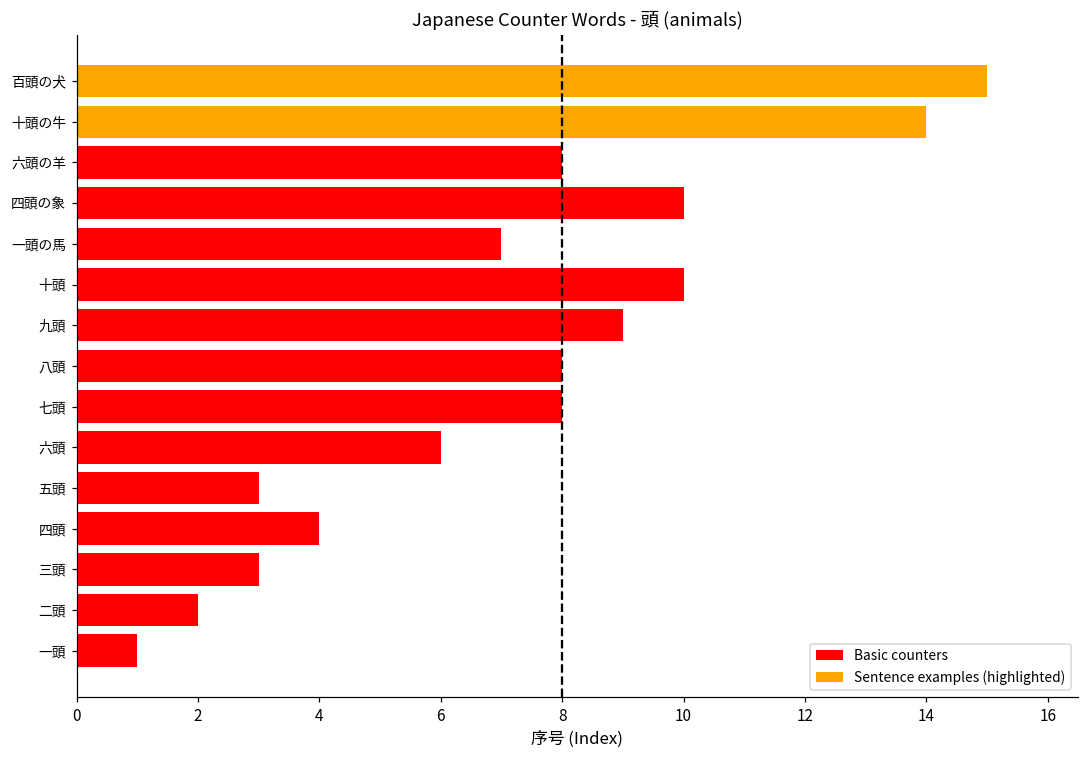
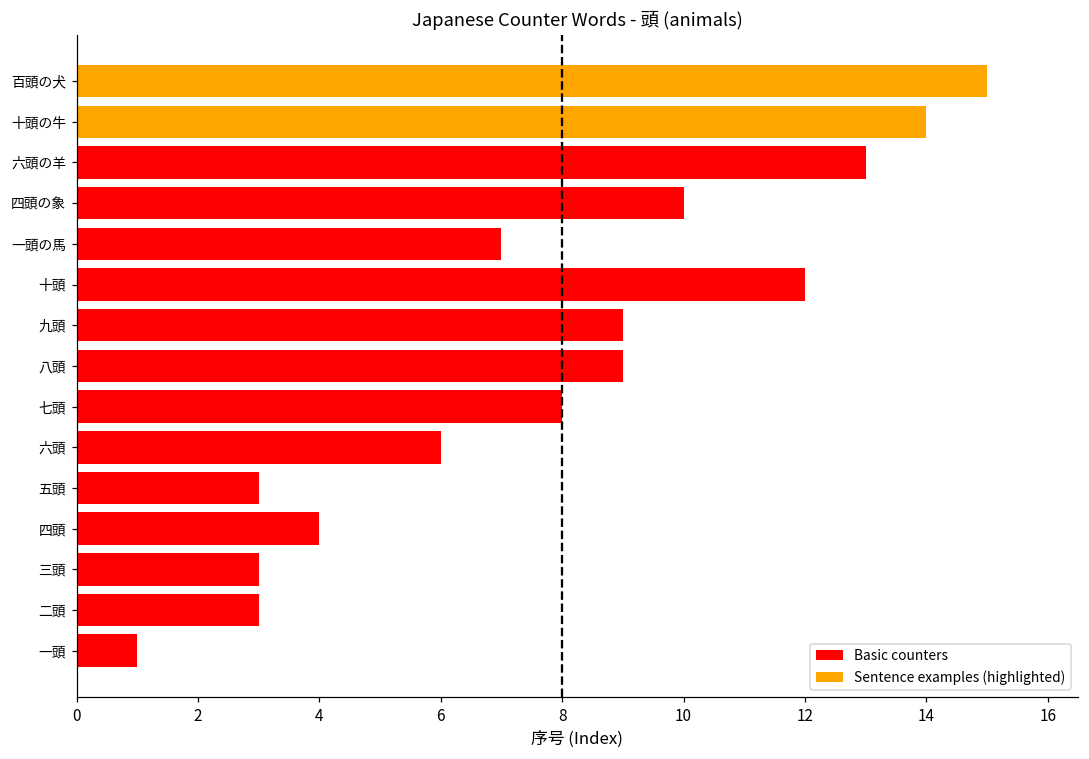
  {
    "百頭の犬": 15,
    "十頭の牛": 14,
-   "六頭の羊": 8,
+   "六頭の羊": 13,
    "四頭の象": 10,
    "一頭の馬": 7,
-   "十頭": 10,
+   "十頭": 12,
    "九頭": 9,
-   "八頭": 8,
+   "八頭": 9,
    "七頭": 8,
    "六頭": 6,
    "五頭": 3,
    "四頭": 4,
    "三頭": 3,
-   "二頭": 2,
+   "二頭": 3,
    "一頭": 1
  }
